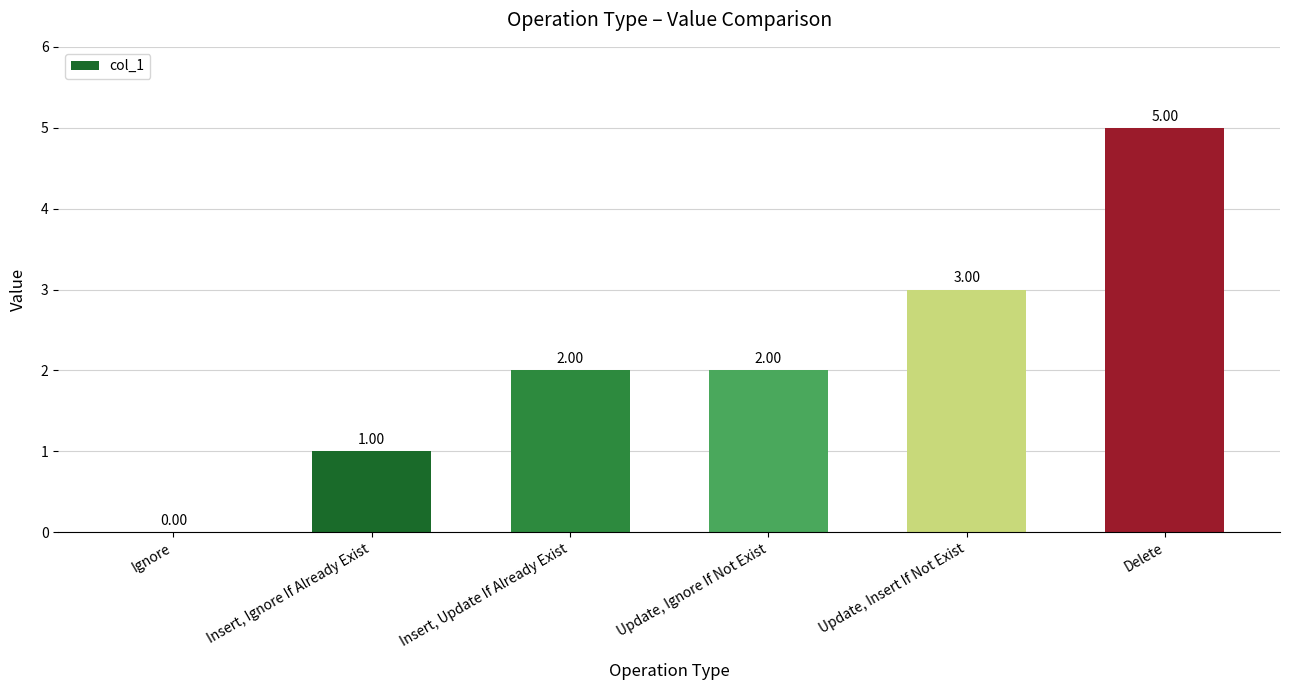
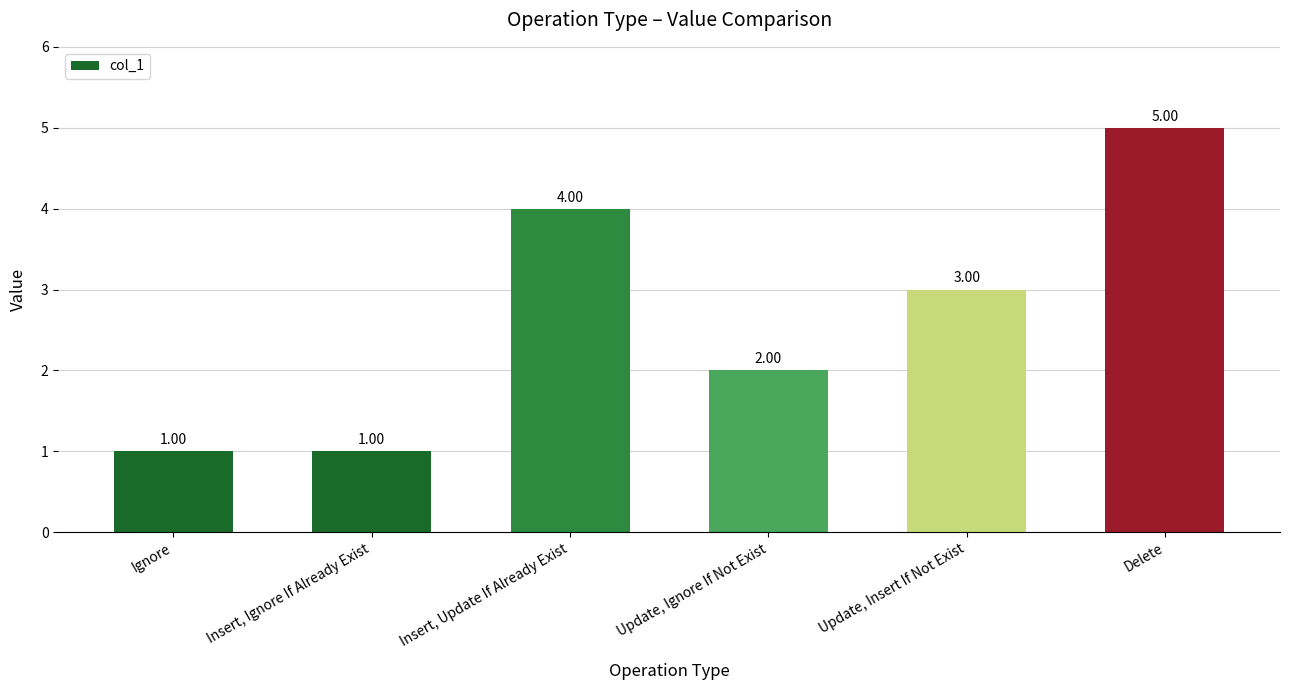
  {
-   "Ignore": 0.00,
+   "Ignore": 1.00,
    "Insert, Ignore If Already Exist": 1.00,
-   "Insert, Update If Already Exist": 2.00,
+   "Insert, Update If Already Exist": 4.00,
    "Update, Ignore If Not Exist": 2.00,
    "Update, Insert If Not Exist": 3.00,
    "Delete": 5.00
  }
